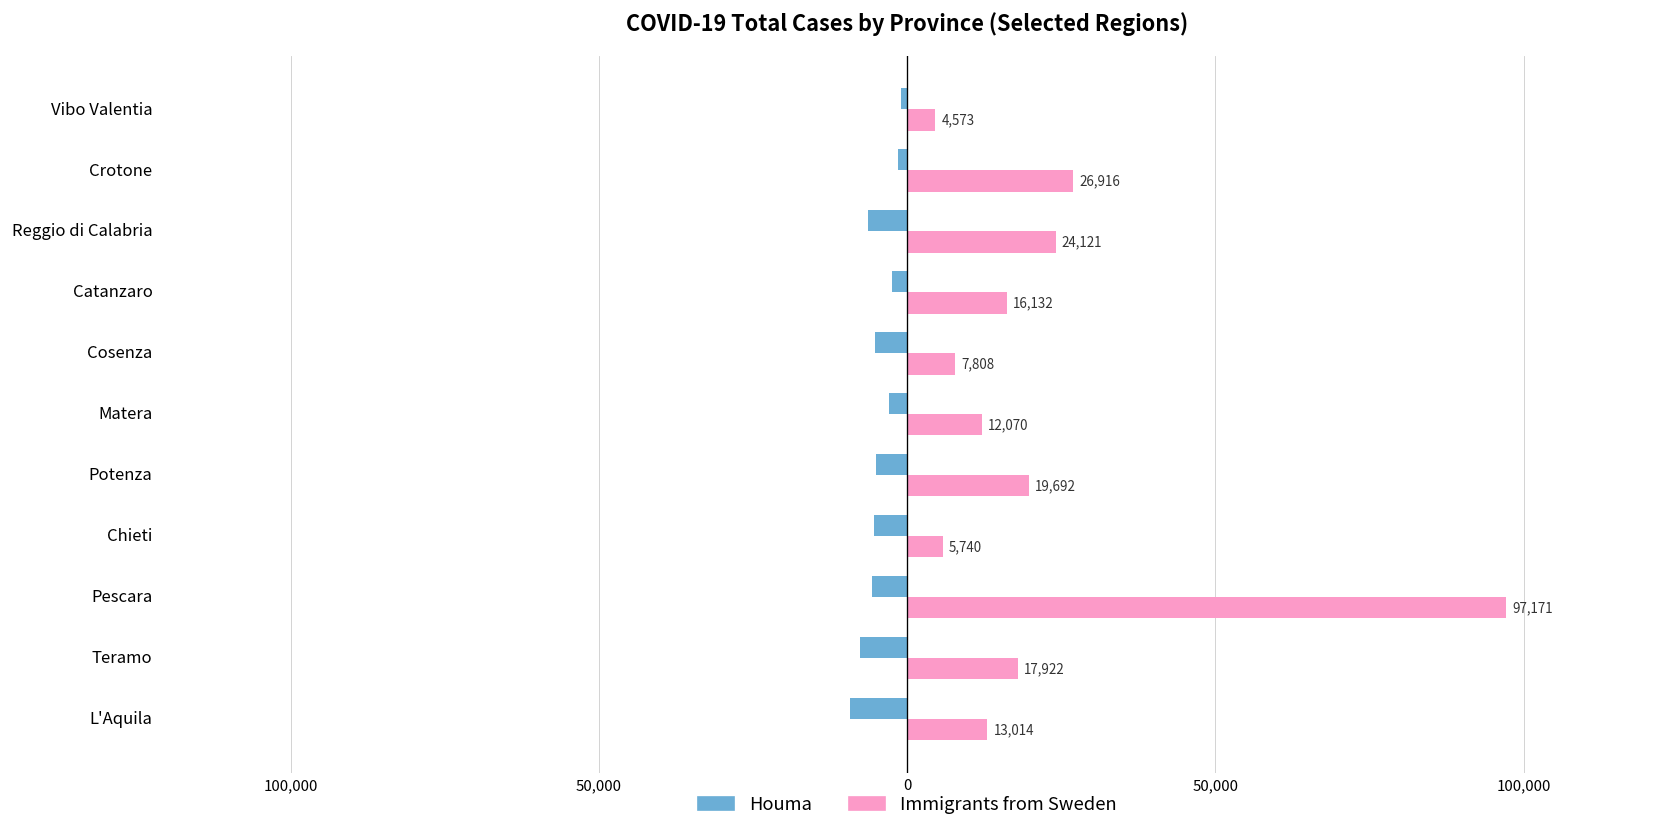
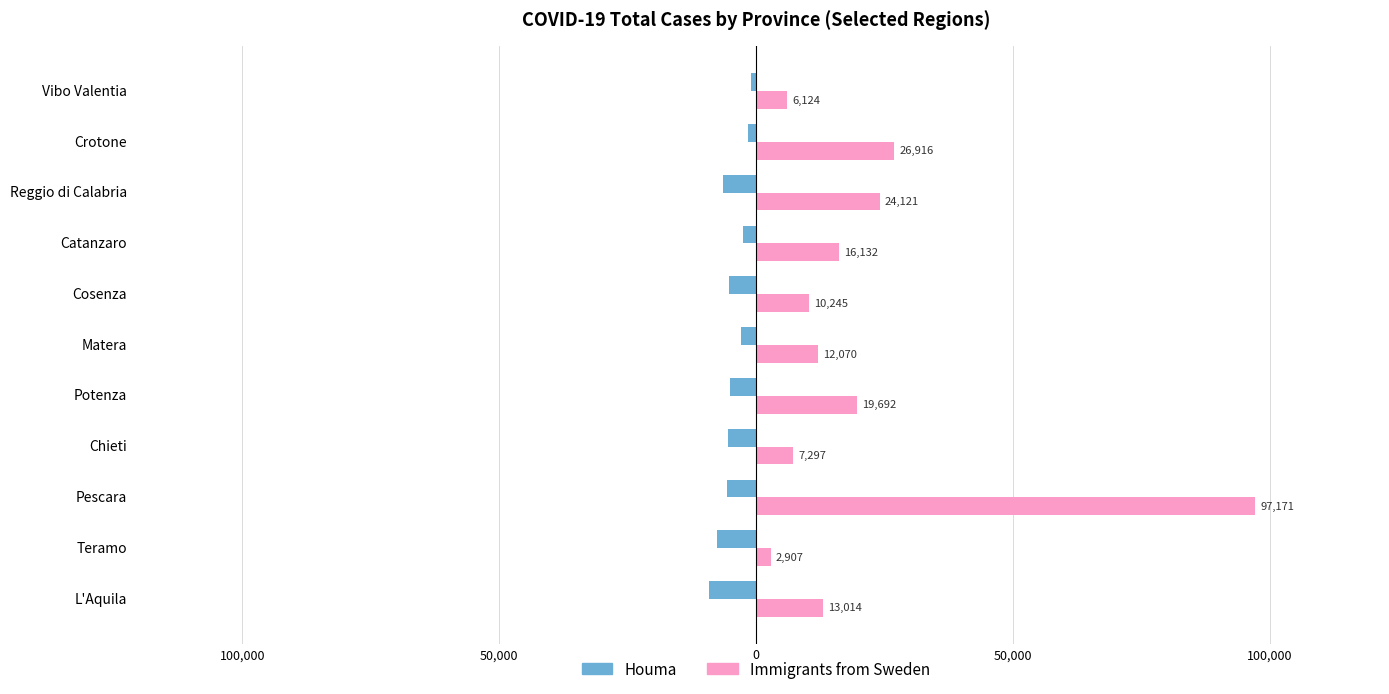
  {
    "Immigrants from Sweden": {
-     "Vibo Valentia": "4,573",
+     "Vibo Valentia": "6,124",
      "Crotone": "26,916",
      "Reggio di Calabria": "24,121",
      "Catanzaro": "16,132",
-     "Cosenza": "7,808",
+     "Cosenza": "10,245",
      "Matera": "12,070",
      "Potenza": "19,692",
-     "Chieti": "5,740",
+     "Chieti": "7,297",
      "Pescara": "97,171",
-     "Teramo": "17,922",
+     "Teramo": "2,907",
      "L'Aquila": "13,014"
    }
  }
